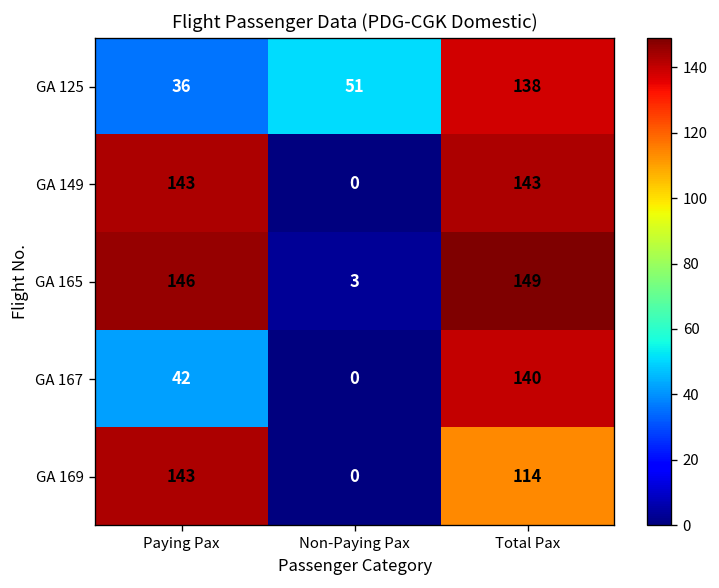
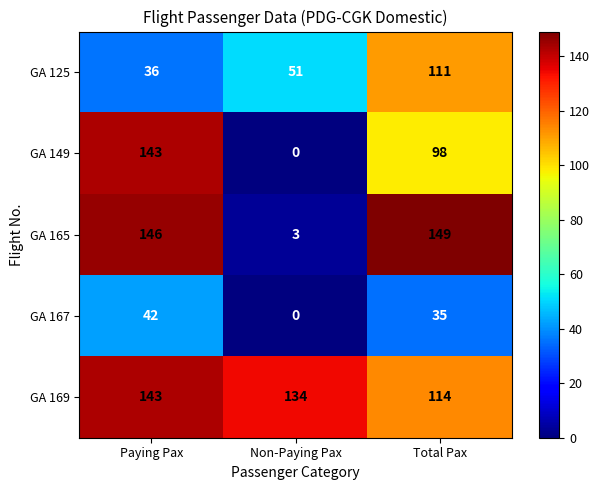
  {
    "GA 125": {
      "Paying Pax": 36,
      "Non-Paying Pax": 51,
-     "Total Pax": 138
+     "Total Pax": 111
    },
    "GA 149": {
      "Paying Pax": 143,
      "Non-Paying Pax": 0,
-     "Total Pax": 143
+     "Total Pax": 98
    },
    "GA 165": {
      "Paying Pax": 146,
      "Non-Paying Pax": 3,
      "Total Pax": 149
    },
    "GA 167": {
      "Paying Pax": 42,
      "Non-Paying Pax": 0,
-     "Total Pax": 140
+     "Total Pax": 35
    },
    "GA 169": {
      "Paying Pax": 143,
-     "Non-Paying Pax": 0,
+     "Non-Paying Pax": 134,
      "Total Pax": 114
    }
  }
